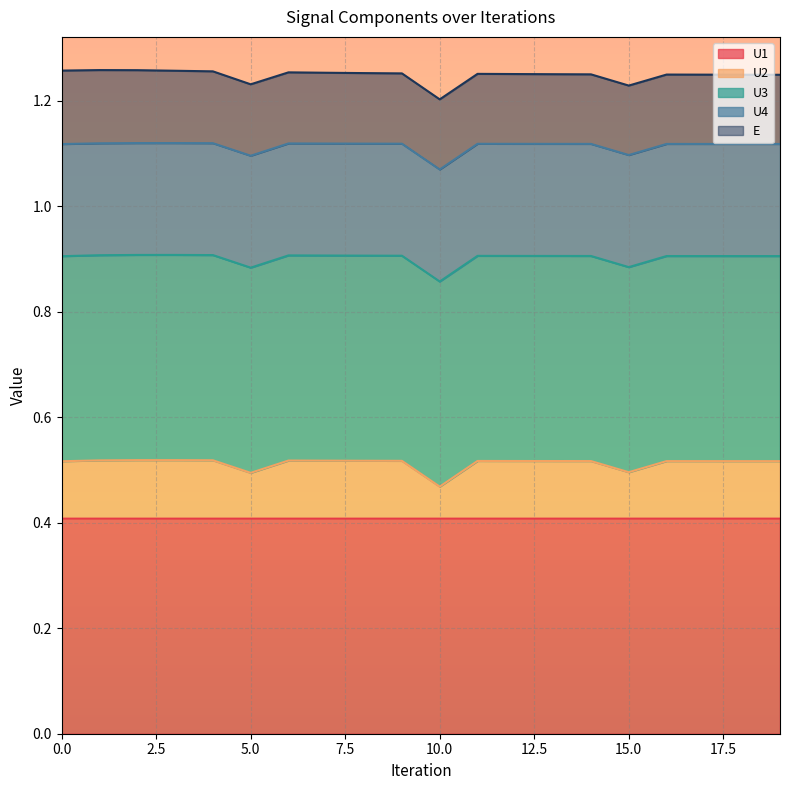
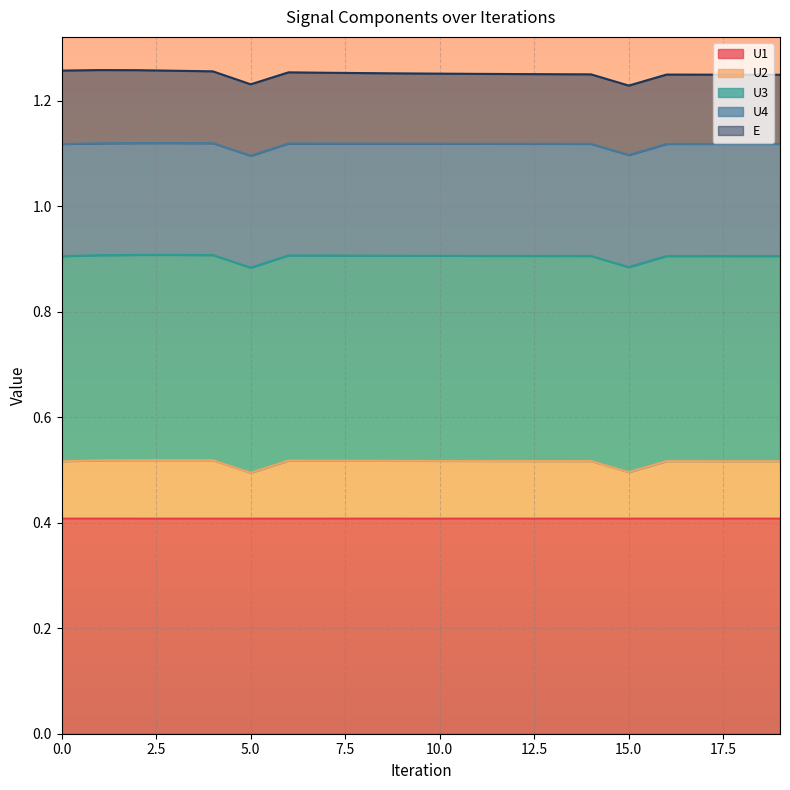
  {
    "U1": {
      "0.0": 0.41,
      "5.0": 0.41,
      "10.0": 0.41,
      "15.0": 0.41
    },
    "U2": {
      "0.0": 0.11,
      "5.0": 0.09,
-     "10.0": 0.06,
+     "10.0": 0.11,
      "15.0": 0.09
    }
  }
